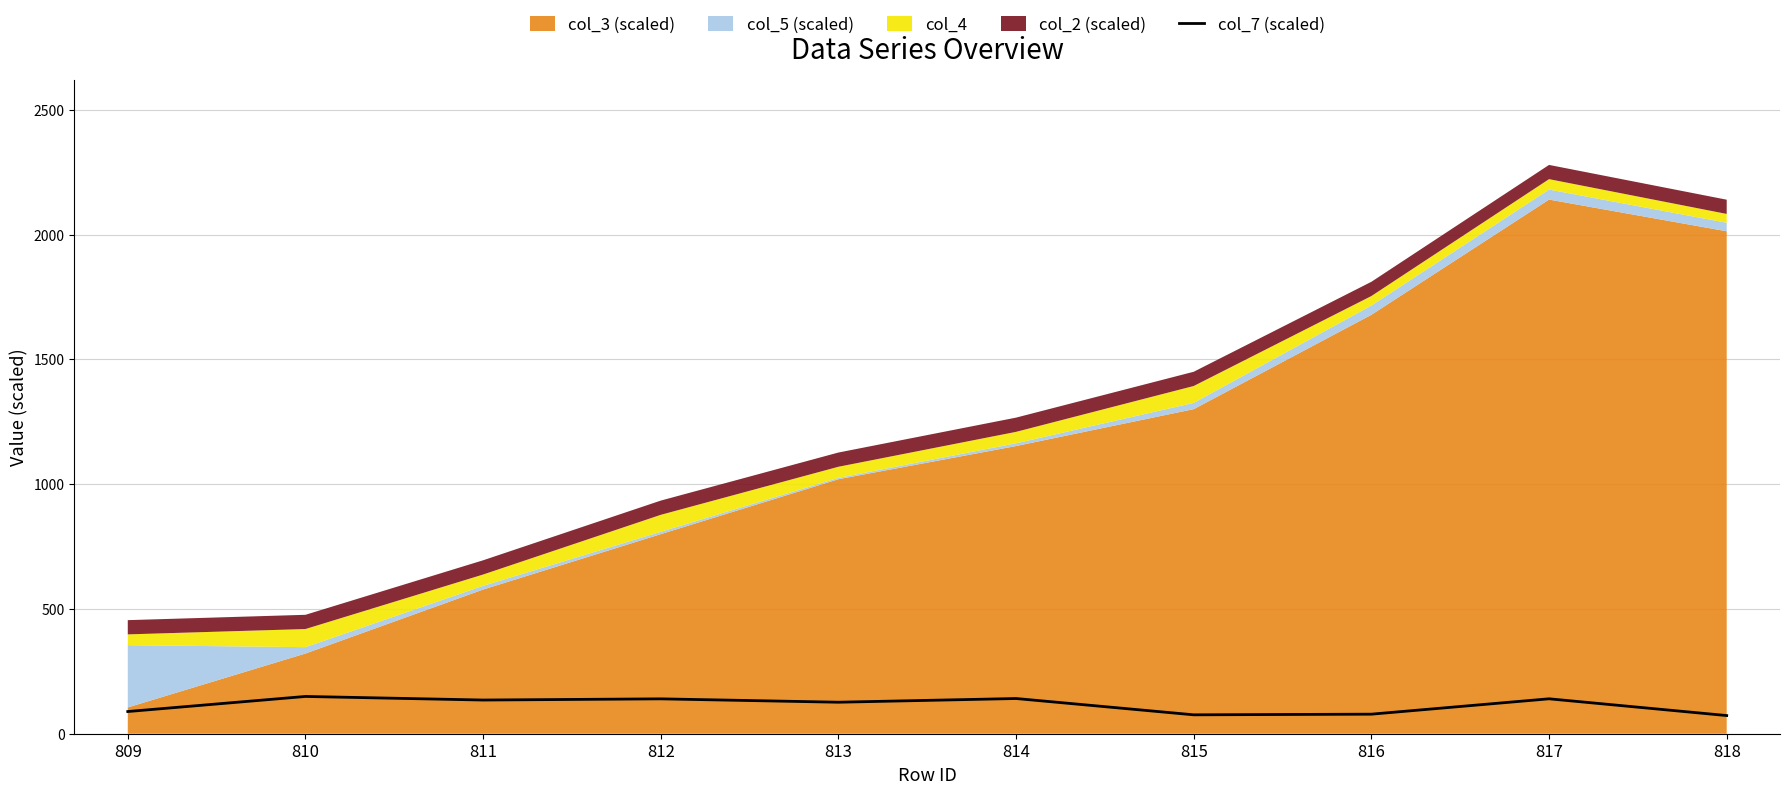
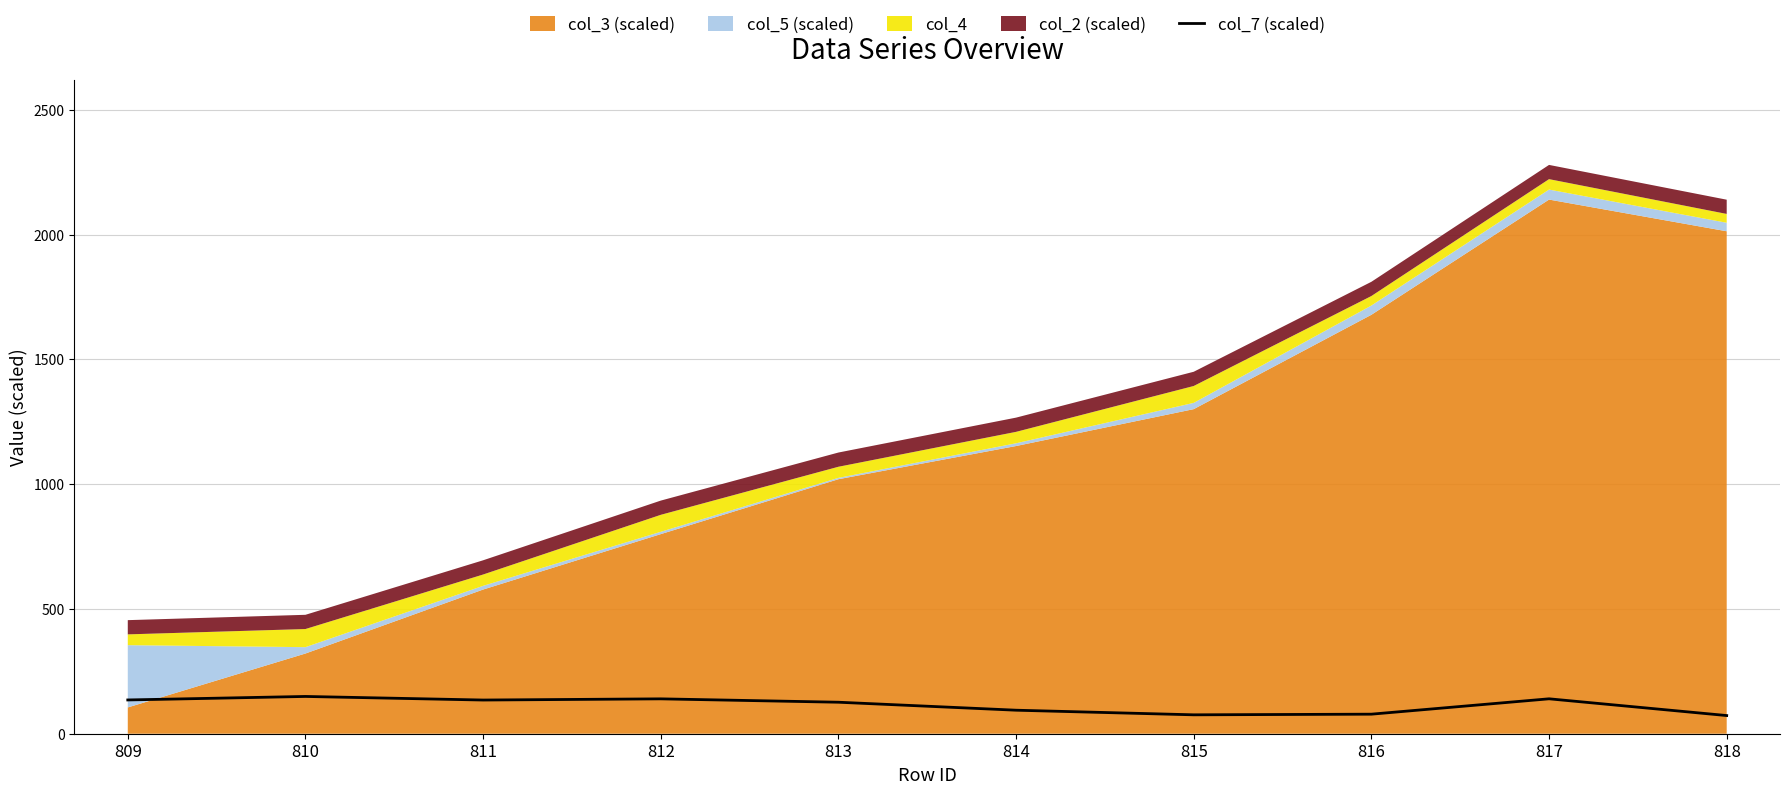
  {
    "col_7 (scaled)": {
-     "809": 90,
+     "809": 140,
      "810": 150,
      "811": 130,
      "812": 140,
      "813": 130,
-     "814": 140,
+     "814": 90,
      "815": 80,
      "816": 80,
      "817": 140,
      "818": 70
    },
    "col_3 (scaled)": {
      "809": 110,
      "810": 320,
      "811": 580,
      "814": 1150,
      "815": 1300,
      "816": 1680,
      "817": 2140,
      "818": 2010
    },
    "col_5 (scaled)": {
      "809": 250,
      "810": 30,
      "811": 10,
      "814": 10,
      "815": 30,
      "816": 40,
      "817": 40,
      "818": 30
    },
    "col_4": {
      "809": 40,
      "810": 70,
      "811": 50,
      "812": 70,
      "813": 40,
      "814": 50,
      "815": 70,
      "816": 40,
      "817": 40,
      "818": 40
    },
    "col_2 (scaled)": {
      "809": 60,
      "810": 60,
      "811": 60,
      "812": 60,
      "813": 60,
      "814": 60,
      "815": 60,
      "816": 60,
      "817": 60,
      "818": 60
    }
  }
